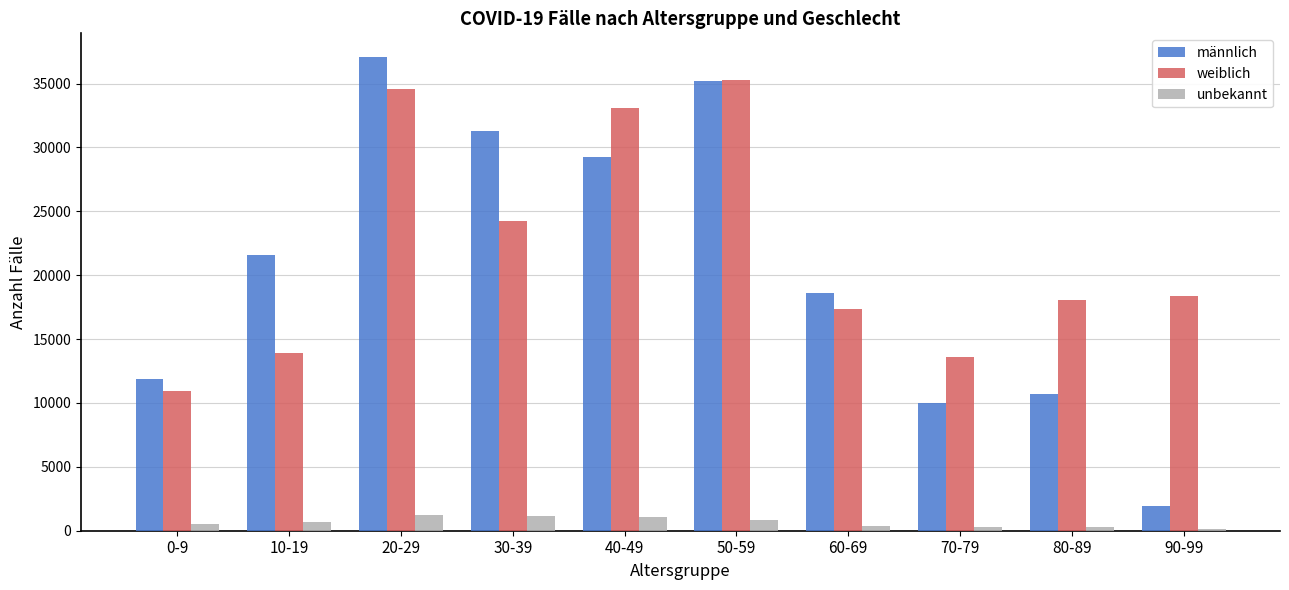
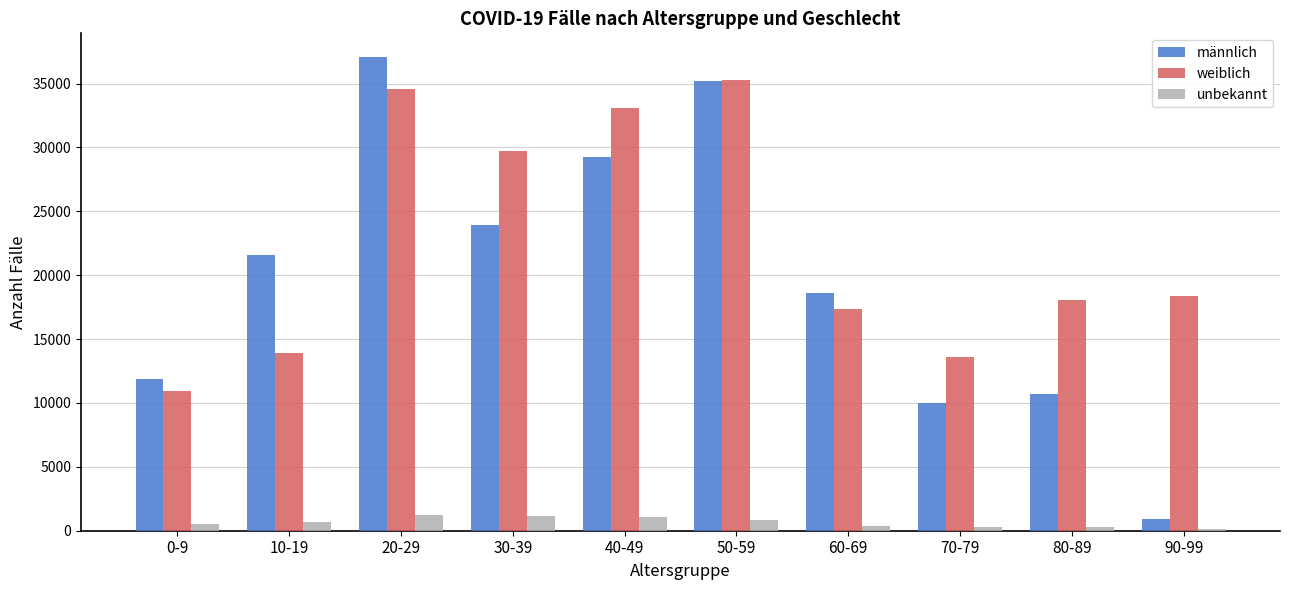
  {
    "männlich": {
      "0-9": 11800,
      "10-19": 21600,
      "20-29": 37100,
-     "30-39": 31300,
+     "30-39": 23900,
      "40-49": 29200,
      "50-59": 35200,
      "60-69": 18600,
      "70-79": 10000,
      "80-89": 10700,
-     "90-99": 1900
+     "90-99": 1000
    },
    "weiblich": {
      "0-9": 11000,
      "10-19": 13900,
      "20-29": 34600,
-     "30-39": 24200,
+     "30-39": 29700,
      "40-49": 33100,
      "50-59": 35300,
      "60-69": 17300,
      "70-79": 13600,
      "80-89": 18100,
      "90-99": 18300
    },
    "unbekannt": {
      "0-9": 500,
      "10-19": 700,
      "20-29": 1300,
      "30-39": 1200,
      "40-49": 1100,
      "50-59": 800,
      "60-69": 400,
      "70-79": 300,
      "80-89": 300
    }
  }
